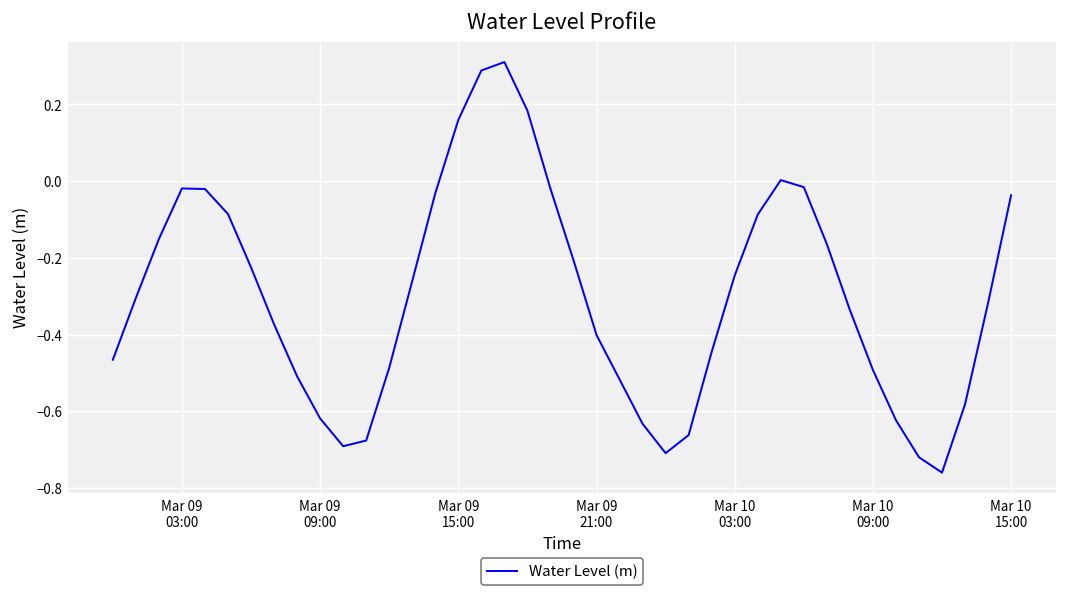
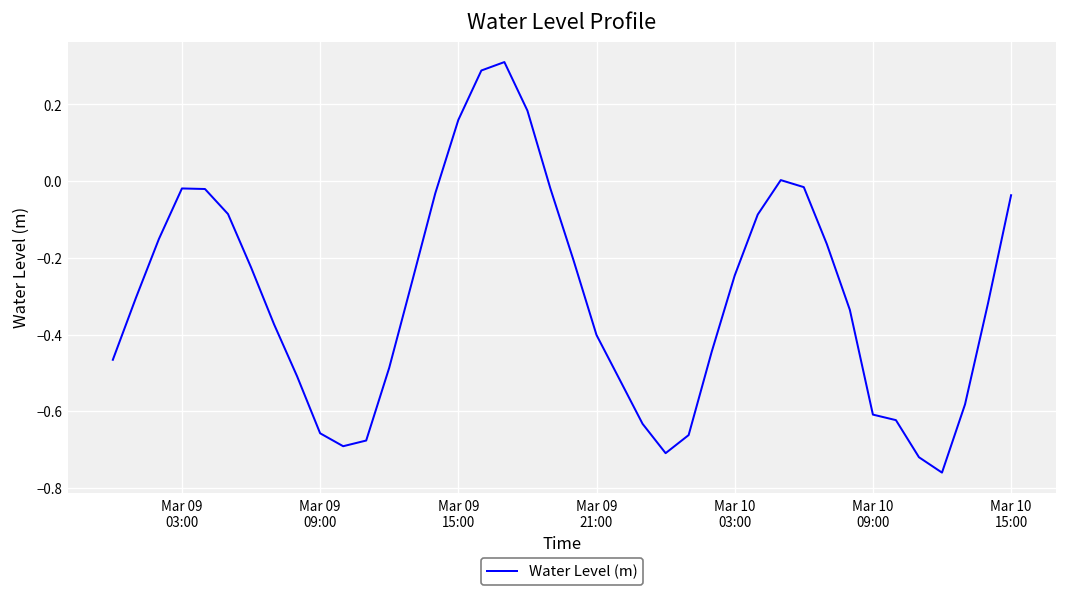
  {
    "Mar 09 03:00": -0.02,
-   "Mar 09 09:00": -0.62,
+   "Mar 09 09:00": -0.66,
    "Mar 09 15:00": 0.16,
    "Mar 09 21:00": -0.40,
    "Mar 10 03:00": -0.25,
-   "Mar 10 09:00": -0.49,
+   "Mar 10 09:00": -0.61,
    "Mar 10 15:00": -0.04
  }
